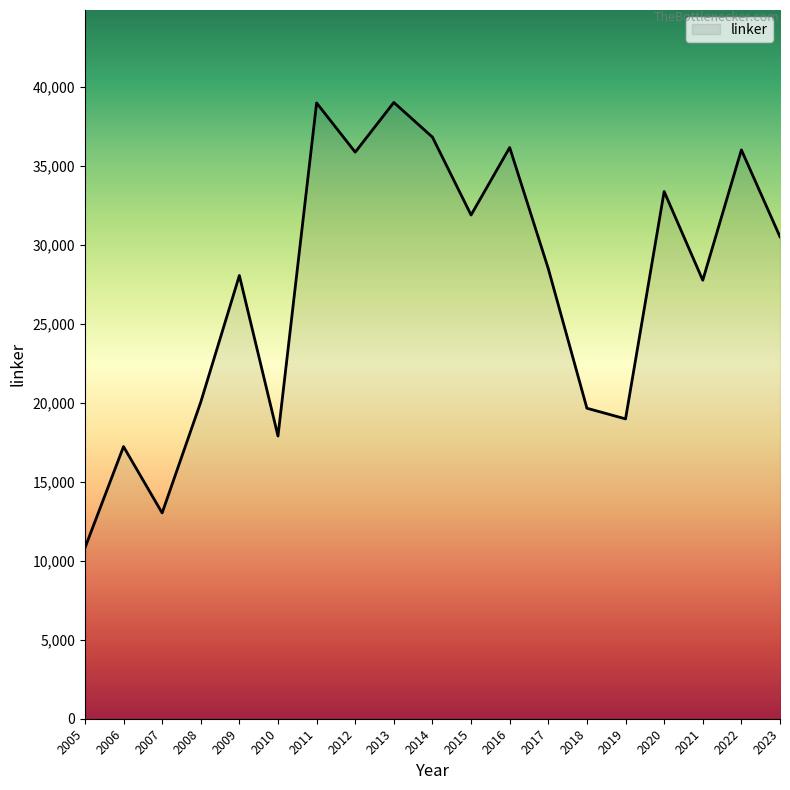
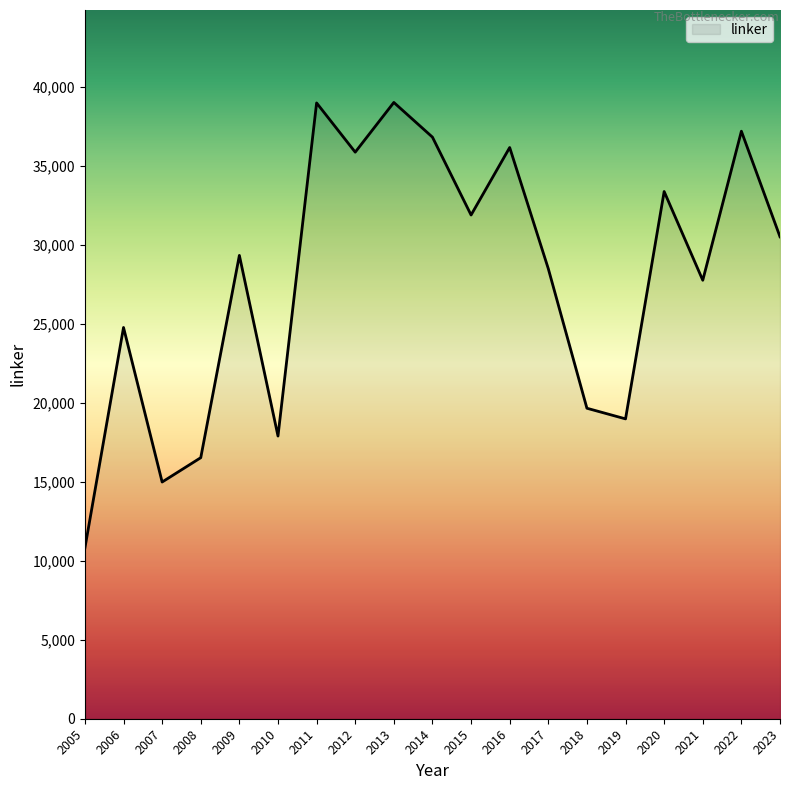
  {
    "2005": "10,800",
-   "2006": "17,200",
-   "2007": "13,000",
-   "2008": "20,000",
-   "2009": "28,100",
+   "2006": "24,800",
+   "2007": "15,000",
+   "2008": "16,500",
+   "2009": "29,300",
    "2010": "17,900",
    "2011": "39,000",
    "2012": "35,900",
    "2013": "39,000",
    "2014": "36,800",
    "2015": "31,900",
    "2016": "36,200",
    "2017": "28,500",
    "2018": "19,600",
    "2019": "19,000",
    "2020": "33,400",
    "2021": "27,800",
-   "2022": "36,000",
+   "2022": "37,200",
    "2023": "30,500"
  }
